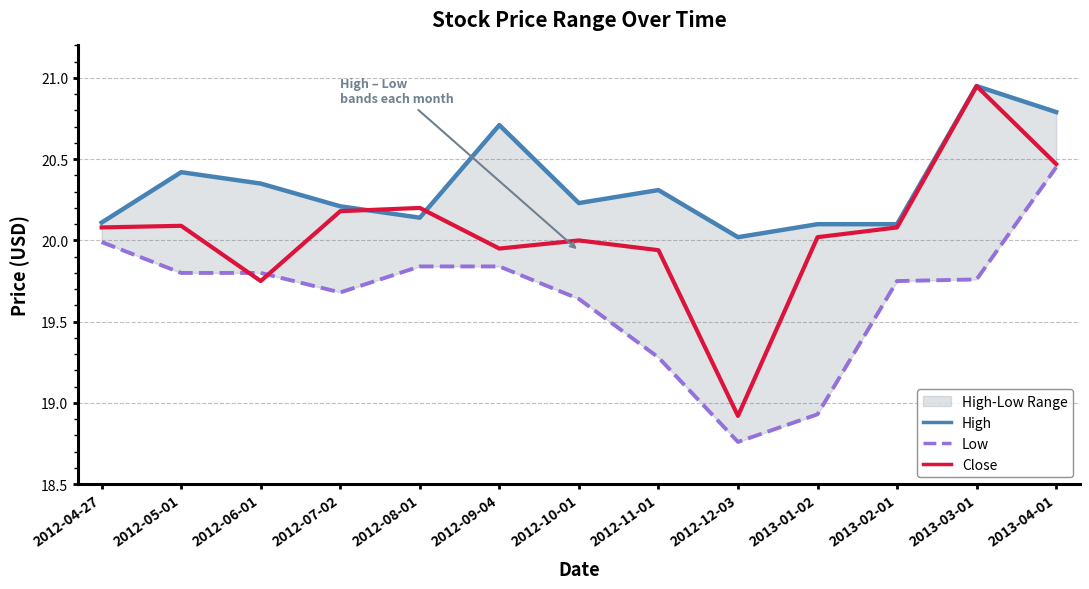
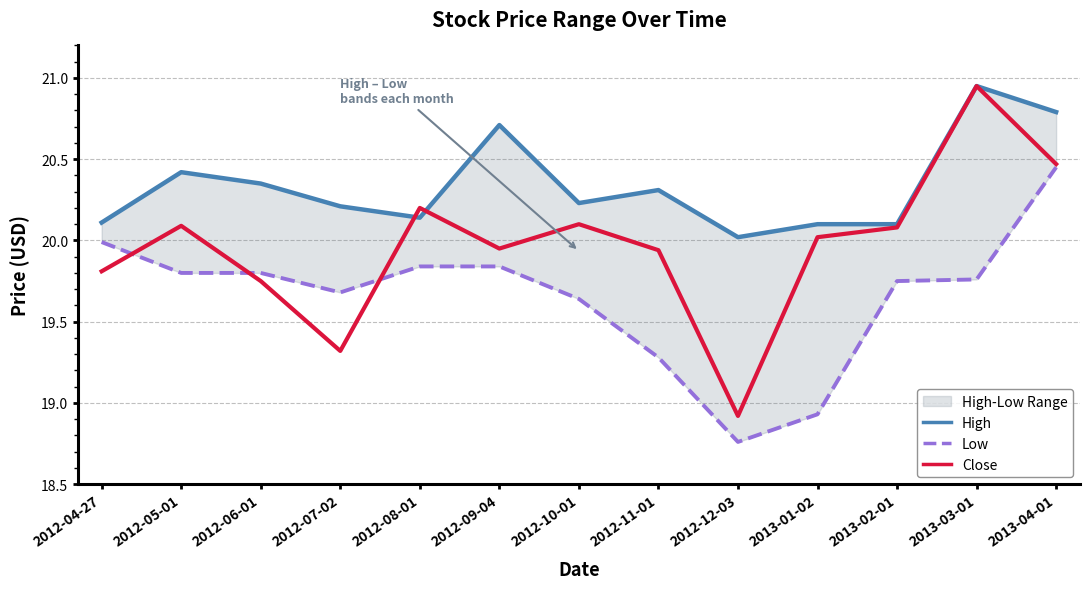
  {
    "High-Low Range": {
      "2012-04-27": 20.11,
      "2012-05-01": 20.42,
      "2012-06-01": 20.35,
      "2012-07-02": 20.21,
      "2012-08-01": 20.14,
      "2012-09-04": 20.71,
      "2012-10-01": 20.23,
      "2012-11-01": 20.31,
      "2012-12-03": 20.02,
      "2013-01-02": 20.10,
      "2013-02-01": 20.10,
      "2013-04-01": 20.79
    },
    "Low": {
      "2012-04-27": 19.99,
      "2012-05-01": 19.80,
      "2012-06-01": 19.80,
      "2012-07-02": 19.68,
      "2012-08-01": 19.84,
      "2012-09-04": 19.84,
      "2012-10-01": 19.64,
      "2012-11-01": 19.28,
      "2012-12-03": 18.76,
      "2013-01-02": 18.93,
      "2013-02-01": 19.75,
      "2013-03-01": 19.76,
      "2013-04-01": 20.45
    },
    "Close": {
-     "2012-04-27": 20.08,
+     "2012-04-27": 19.81,
      "2012-05-01": 20.09,
      "2012-06-01": 19.75,
-     "2012-07-02": 20.18,
+     "2012-07-02": 19.32,
      "2012-08-01": 20.20,
      "2012-09-04": 19.95,
-     "2012-10-01": 20.0,
+     "2012-10-01": 20.1,
      "2012-11-01": 19.94,
      "2012-12-03": 18.92,
      "2013-01-02": 20.02,
      "2013-02-01": 20.08,
      "2013-04-01": 20.47
    }
  }
